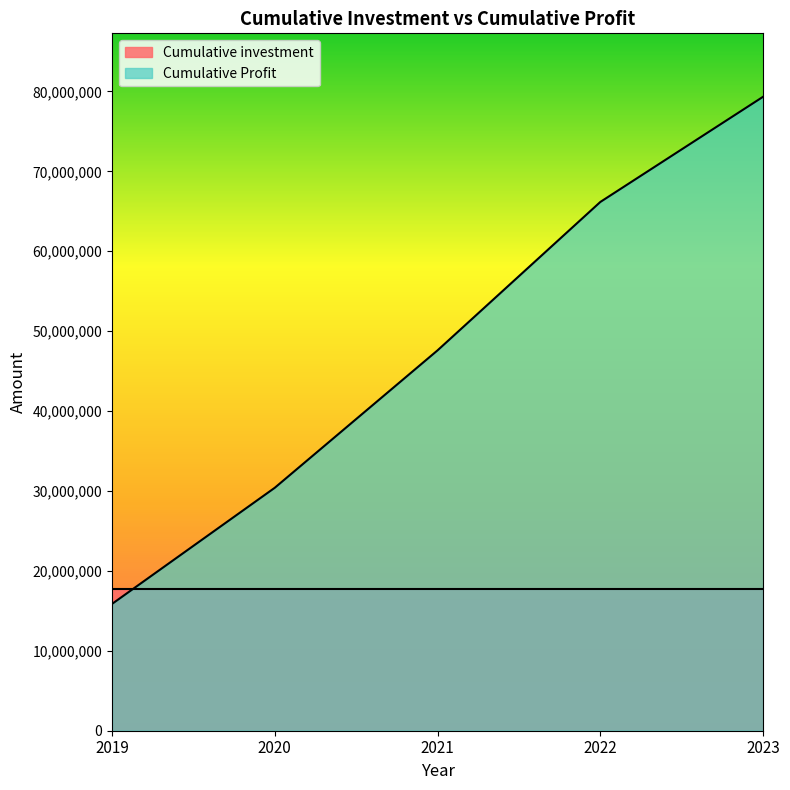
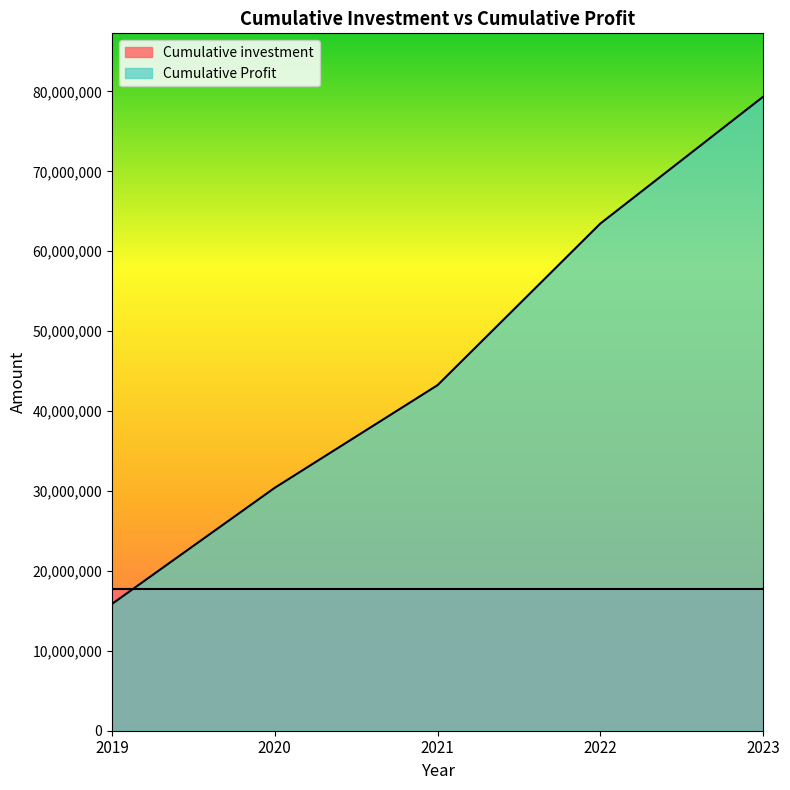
  {
    "Cumulative investment": {
      "2019": "18,000,000",
      "2020": "18,000,000",
      "2021": "18,000,000",
      "2022": "18,000,000",
      "2023": "18,000,000"
    },
    "Cumulative Profit": {
      "2019": "16,000,000",
      "2020": "30,000,000",
-     "2021": "48,000,000",
-     "2022": "66,000,000",
+     "2021": "43,000,000",
+     "2022": "63,000,000",
      "2023": "79,000,000"
    }
  }
